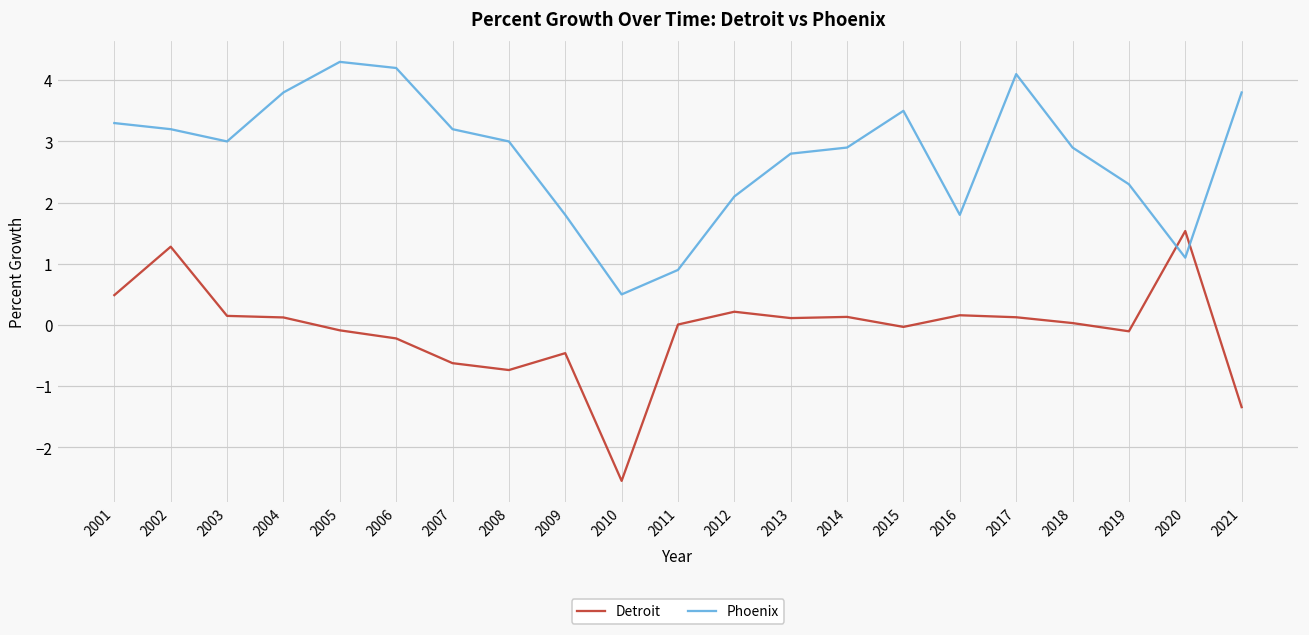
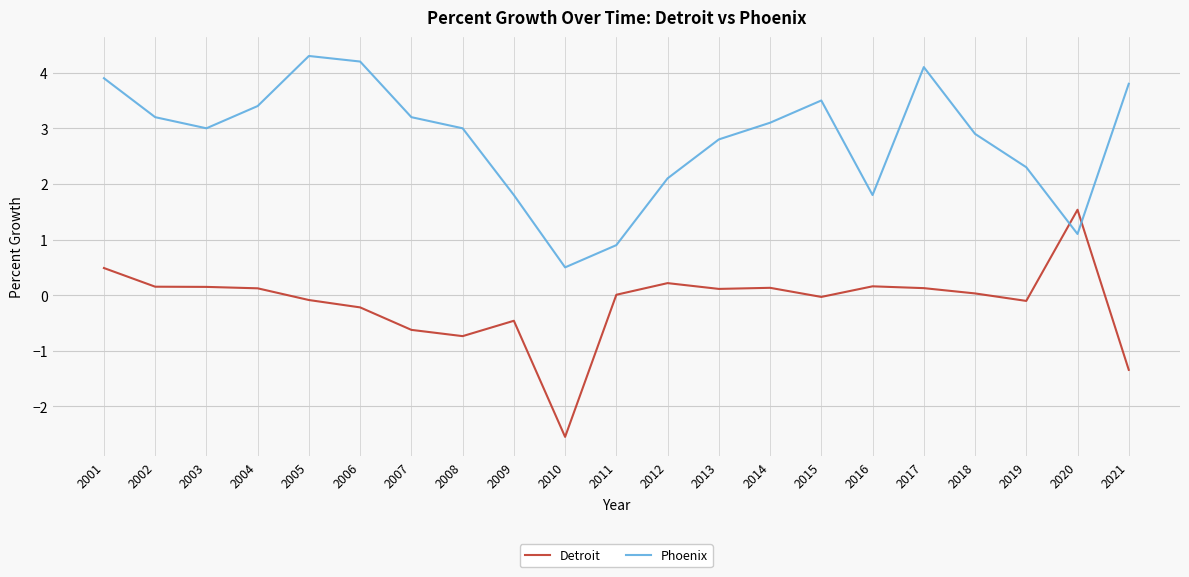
  {
    "Detroit": {
      "2001": 0.5,
-     "2002": 1.3,
+     "2002": 0.2,
      "2003": 0.1,
      "2004": 0.1,
      "2005": -0.1,
      "2006": -0.2,
      "2007": -0.6,
      "2008": -0.7,
      "2009": -0.5,
      "2010": -2.5,
      "2011": 0.0,
      "2012": 0.2,
      "2013": 0.1,
      "2014": 0.1,
      "2015": 0.0,
      "2016": 0.2,
      "2017": 0.1,
      "2018": 0.0,
      "2019": -0.1,
      "2020": 1.5,
      "2021": -1.3
    },
    "Phoenix": {
-     "2001": 3.3,
+     "2001": 3.9,
      "2002": 3.2,
      "2003": 3.0,
-     "2004": 3.8,
+     "2004": 3.4,
      "2005": 4.3,
      "2006": 4.2,
      "2007": 3.2,
      "2008": 3.0,
      "2009": 1.8,
      "2010": 0.5,
      "2011": 0.9,
      "2012": 2.1,
      "2013": 2.8,
-     "2014": 2.9,
+     "2014": 3.1,
      "2015": 3.5,
      "2016": 1.8,
      "2017": 4.1,
      "2018": 2.9,
      "2019": 2.3,
      "2020": 1.1,
      "2021": 3.8
    }
  }
